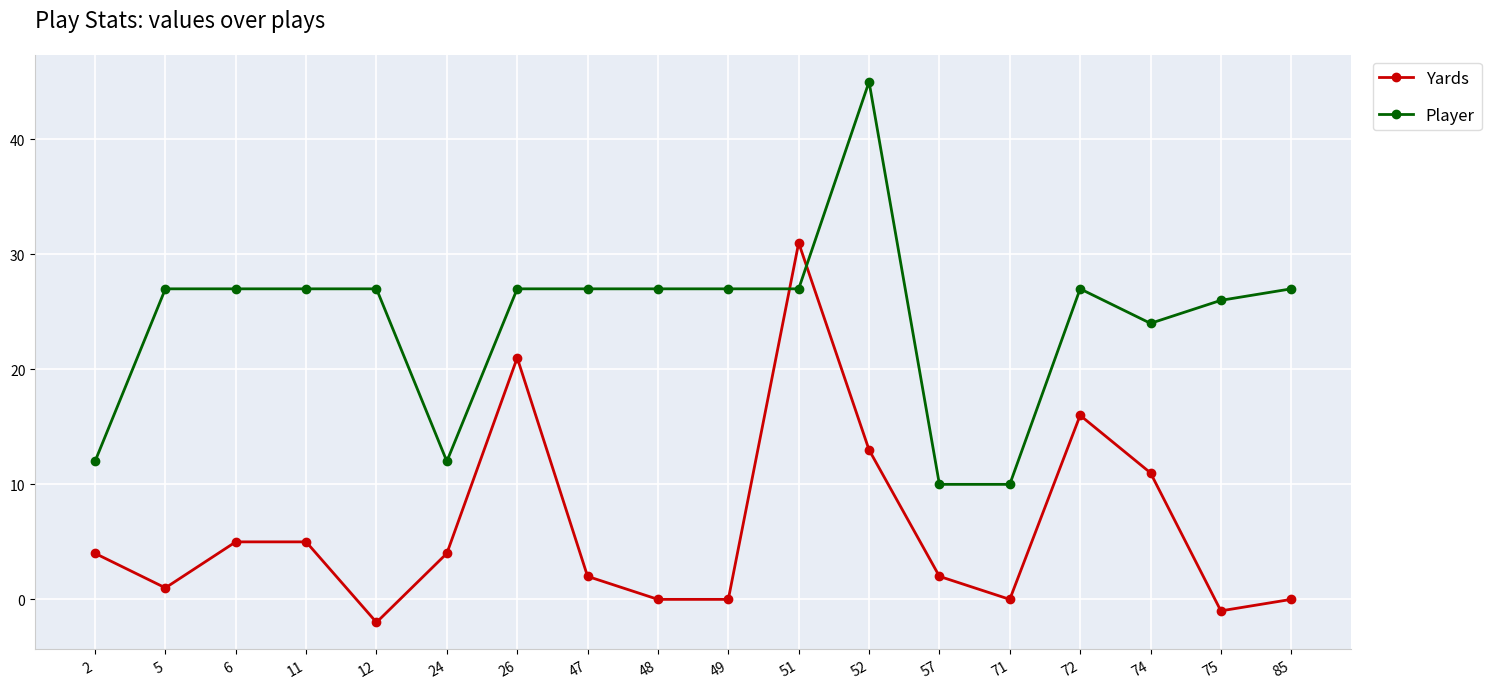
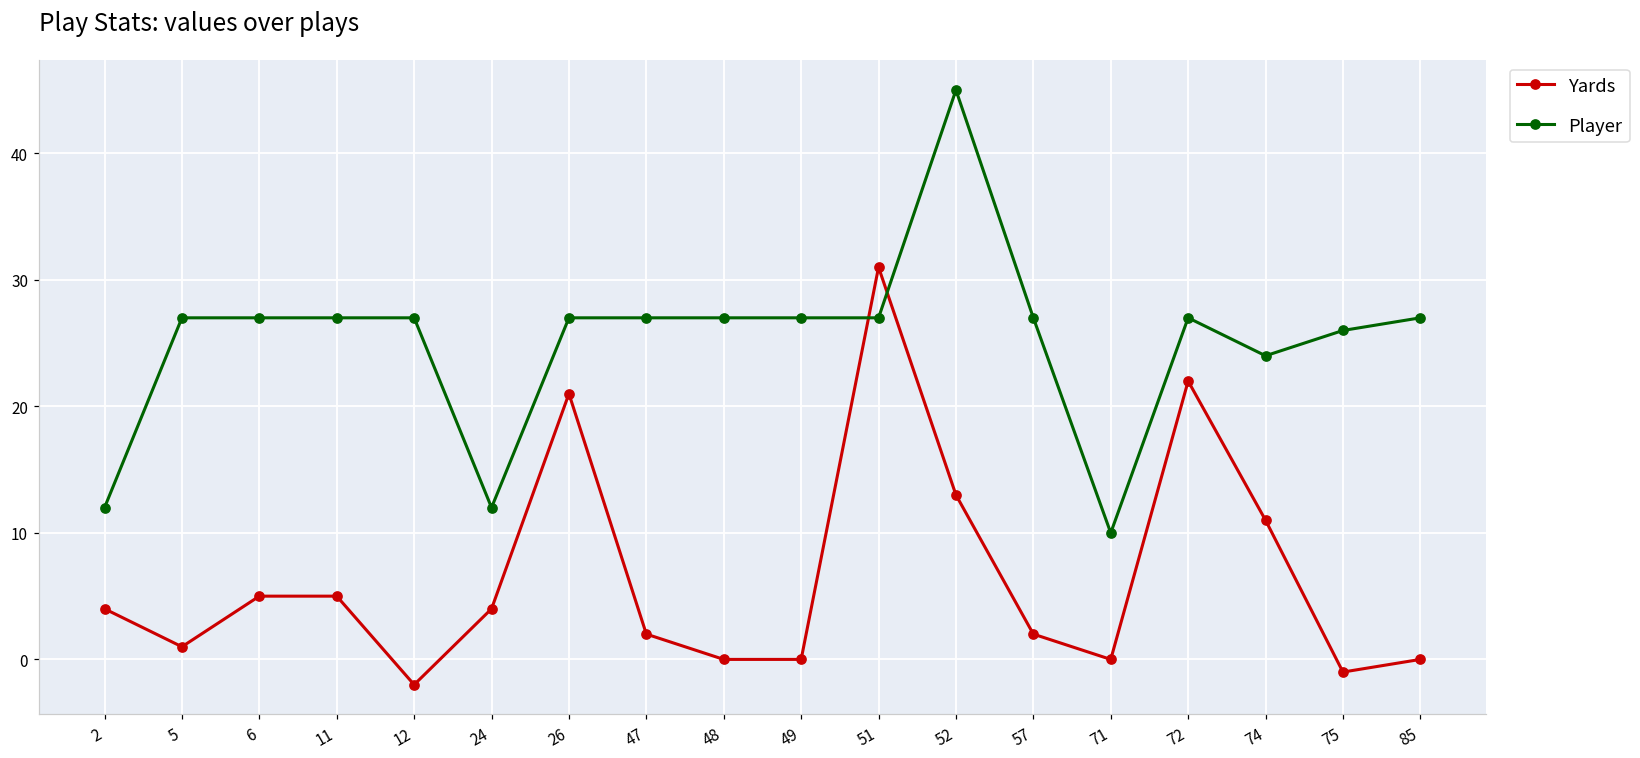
  {
    "Yards": {
      "2": 4,
      "5": 1,
      "6": 5,
      "11": 5,
      "12": -2,
      "24": 4,
      "26": 21,
      "47": 2,
      "48": 0,
      "49": 0,
      "51": 31,
      "52": 13,
      "57": 2,
      "71": 0,
-     "72": 16,
+     "72": 22,
      "74": 11,
      "75": -1,
      "85": 0
    },
    "Player": {
      "2": 12,
      "5": 27,
      "6": 27,
      "11": 27,
      "12": 27,
      "24": 12,
      "26": 27,
      "47": 27,
      "48": 27,
      "49": 27,
      "51": 27,
      "52": 45,
-     "57": 10,
+     "57": 27,
      "71": 10,
      "72": 27,
      "74": 24,
      "75": 26,
      "85": 27
    }
  }
